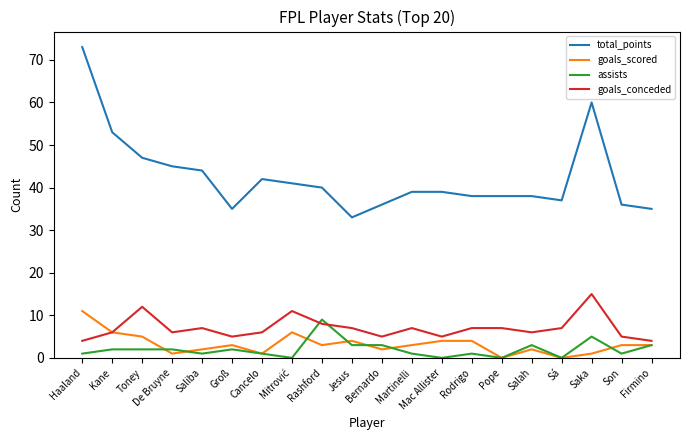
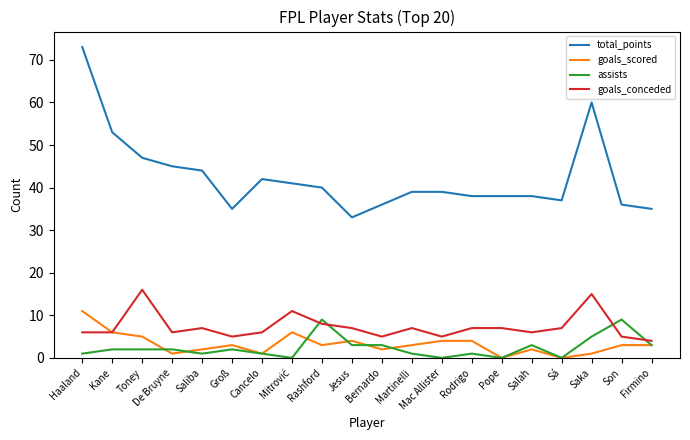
  {
    "total_points": {
      "Haaland": 73,
      "Kane": 53,
      "Toney": 47,
      "De Bruyne": 45,
      "Saliba": 44,
      "Groß": 35,
      "Cancelo": 42,
      "Mitrović": 41,
      "Rashford": 40,
      "Jesus": 33,
      "Bernardo": 36,
      "Martinelli": 39,
      "Mac Allister": 39,
      "Rodrigo": 38,
      "Pope": 38,
      "Salah": 38,
      "Sá": 37,
      "Saka": 60,
      "Son": 36,
      "Firmino": 35
    },
    "goals_scored": {
      "Haaland": 11,
      "Toney": 5,
      "De Bruyne": 1,
      "Saliba": 2,
      "Groß": 3,
      "Mitrović": 6,
      "Rashford": 3,
      "Jesus": 4,
      "Bernardo": 2,
      "Martinelli": 3,
      "Mac Allister": 4,
      "Rodrigo": 4,
      "Salah": 2,
      "Saka": 1,
      "Son": 3
    },
    "assists": {
      "Haaland": 1,
      "Kane": 2,
      "Toney": 2,
      "De Bruyne": 2,
      "Saliba": 1,
      "Groß": 2,
      "Mitrović": 0,
      "Rashford": 9,
      "Jesus": 3,
      "Bernardo": 3,
      "Martinelli": 1,
      "Mac Allister": 0,
      "Rodrigo": 1,
      "Salah": 3,
      "Saka": 5,
-     "Son": 1
+     "Son": 9
    },
    "goals_conceded": {
-     "Haaland": 4,
-     "Toney": 12,
+     "Haaland": 6,
+     "Toney": 16,
      "De Bruyne": 6,
      "Saliba": 7,
      "Groß": 5,
      "Cancelo": 6,
      "Mitrović": 11,
      "Rashford": 8,
      "Jesus": 7,
      "Bernardo": 5,
      "Martinelli": 7,
      "Mac Allister": 5,
      "Rodrigo": 7,
      "Pope": 7,
      "Salah": 6,
      "Sá": 7,
      "Saka": 15,
      "Son": 5,
      "Firmino": 4
    }
  }
